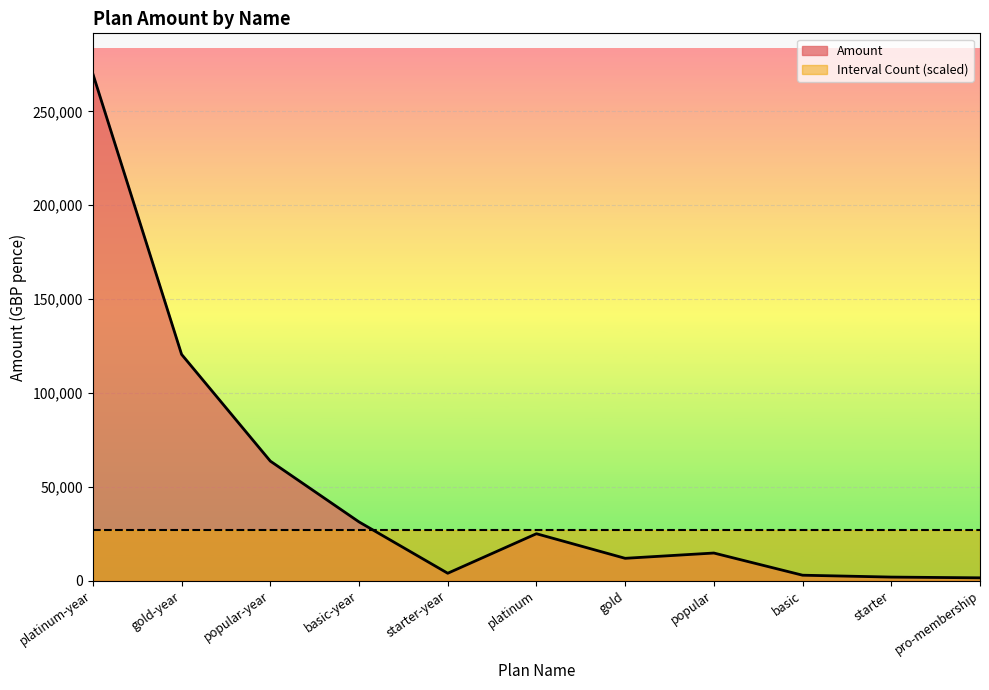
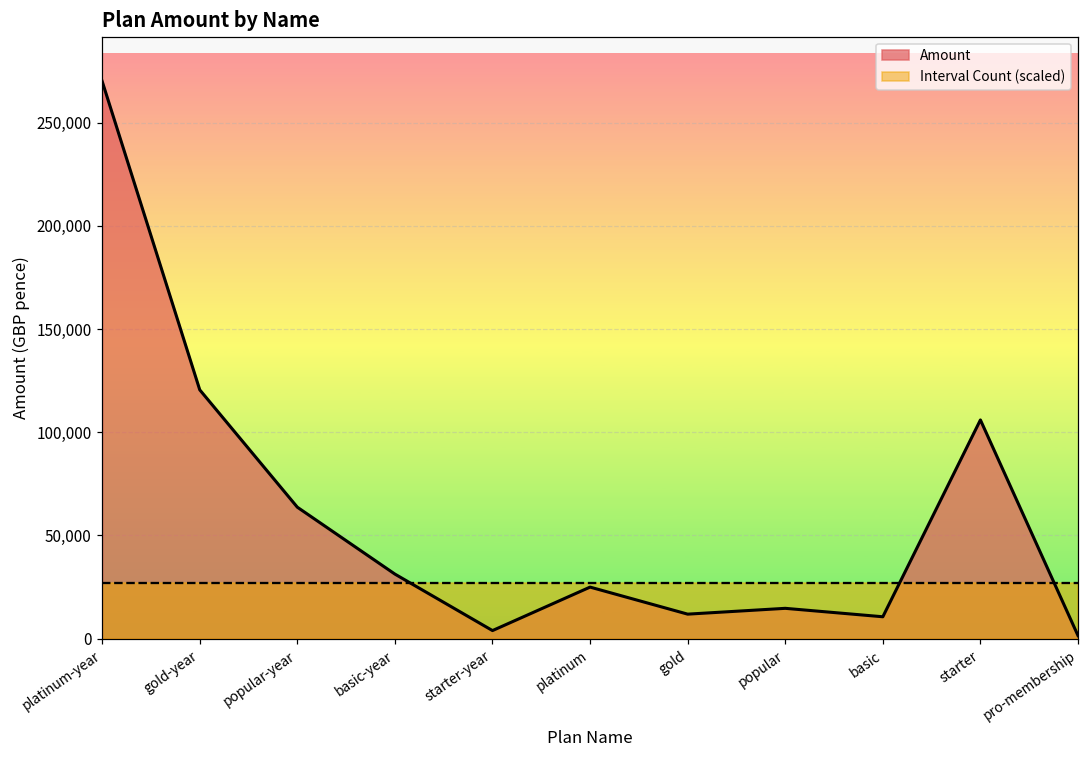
  {
    "Amount": {
      "platinum-year": "270,000",
      "gold-year": "121,000",
      "popular-year": "64,000",
      "basic-year": "31,000",
      "starter-year": "4,000",
      "platinum": "25,000",
      "gold": "12,000",
      "popular": "15,000",
-     "basic": "3,000",
-     "starter": "2,000",
+     "basic": "11,000",
+     "starter": "106,000",
      "pro-membership": "2,000"
    },
    "Interval Count (scaled)": {
      "platinum-year": "27,000",
      "gold-year": "27,000",
      "popular-year": "27,000",
      "basic-year": "27,000",
      "starter-year": "27,000",
      "platinum": "27,000",
      "gold": "27,000",
      "popular": "27,000",
      "basic": "27,000",
      "starter": "27,000",
      "pro-membership": "27,000"
    }
  }
